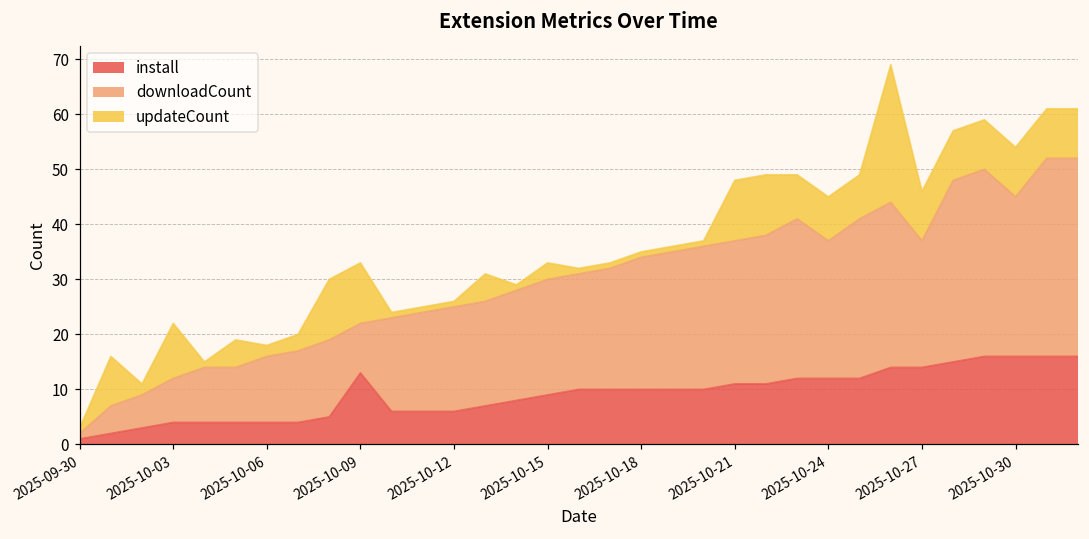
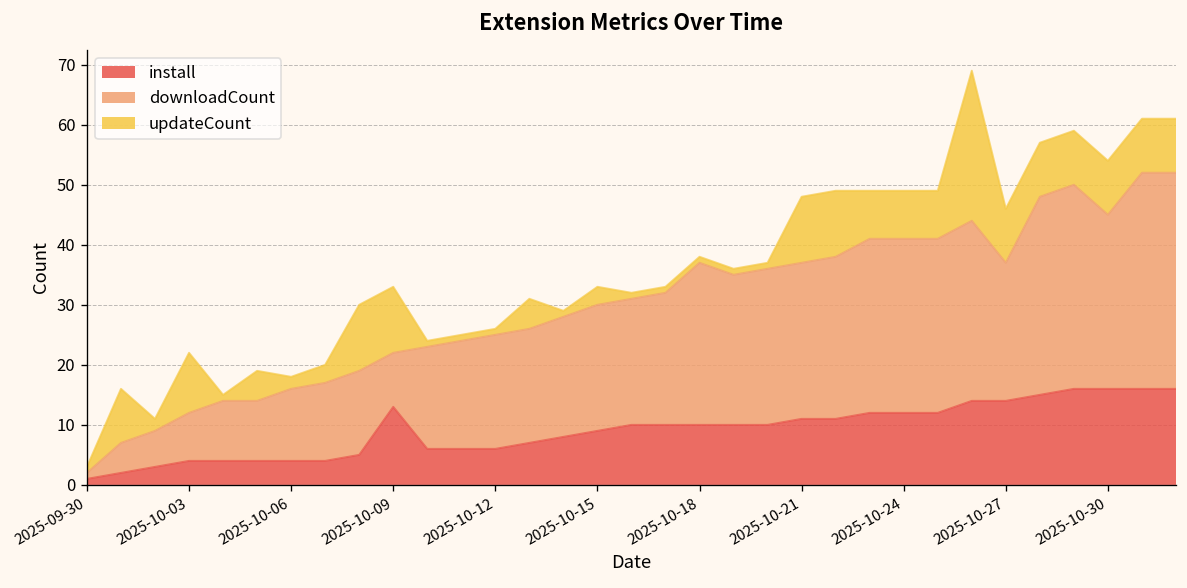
  {
    "install": {
      "2025-09-30": 1,
      "2025-10-03": 4,
      "2025-10-06": 4,
      "2025-10-09": 13,
      "2025-10-12": 6,
      "2025-10-15": 9,
      "2025-10-18": 10,
      "2025-10-21": 11,
      "2025-10-24": 12,
      "2025-10-27": 14,
      "2025-10-30": 16
    },
    "downloadCount": {
      "2025-09-30": 1,
      "2025-10-03": 8,
      "2025-10-06": 12,
      "2025-10-09": 9,
      "2025-10-12": 19,
      "2025-10-15": 21,
-     "2025-10-18": 24,
+     "2025-10-18": 27,
      "2025-10-21": 26,
-     "2025-10-24": 25,
+     "2025-10-24": 29,
      "2025-10-27": 23,
      "2025-10-30": 29
    },
    "updateCount": {
      "2025-09-30": 1,
      "2025-10-03": 10,
      "2025-10-06": 2,
      "2025-10-09": 11,
      "2025-10-12": 1,
      "2025-10-15": 3,
      "2025-10-18": 1,
      "2025-10-21": 11,
      "2025-10-24": 8,
      "2025-10-27": 9,
      "2025-10-30": 9
    }
  }
